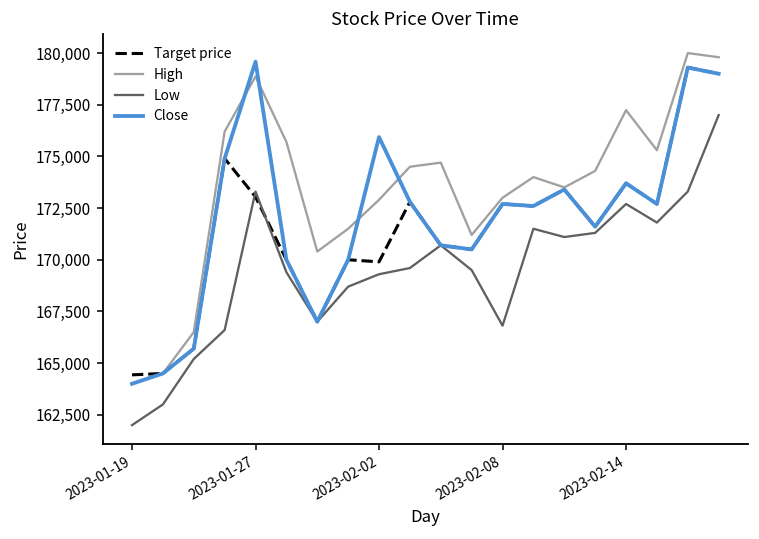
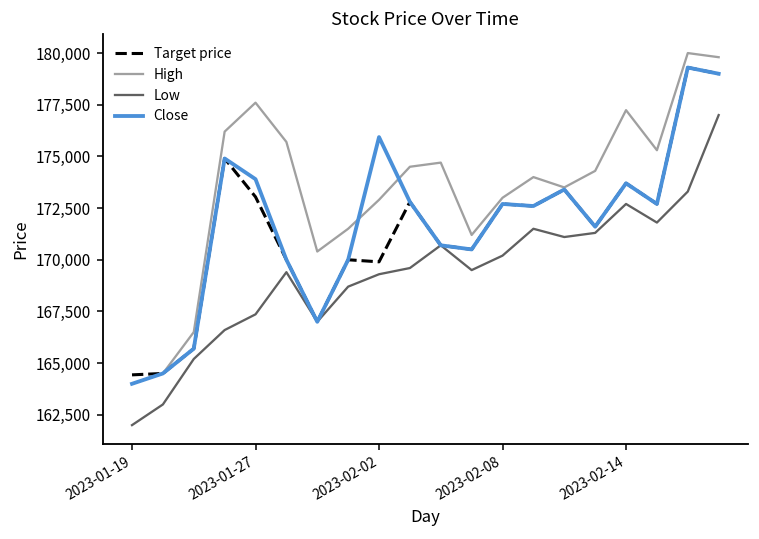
  {
    "Target price": {
      "2023-01-19": "164,400",
      "2023-01-27": "173,000",
      "2023-02-02": "169,900"
    },
    "High": {
-     "2023-01-27": "178,900",
+     "2023-01-27": "177,600",
      "2023-02-02": "172,900",
      "2023-02-08": "173,000",
      "2023-02-14": "177,200"
    },
    "Low": {
      "2023-01-19": "162,000",
-     "2023-01-27": "173,300",
+     "2023-01-27": "167,400",
      "2023-02-02": "169,300",
-     "2023-02-08": "166,800",
+     "2023-02-08": "170,200",
      "2023-02-14": "172,700"
    },
    "Close": {
-     "2023-01-27": "179,600",
+     "2023-01-27": "173,900",
      "2023-02-02": "175,900"
    }
  }
